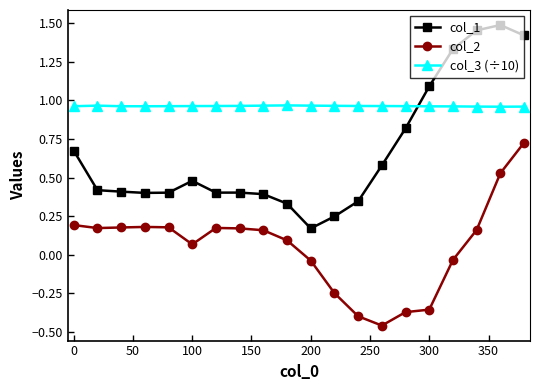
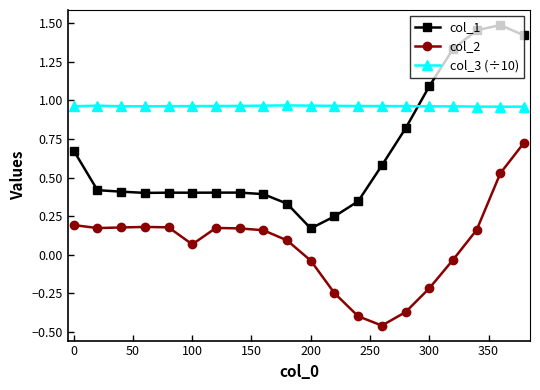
  {
    "col_1": {
      "0": 0.67,
-     "100": 0.48,
+     "100": 0.40,
      "200": 0.17,
      "300": 1.09
    },
    "col_2": {
      "0": 0.19,
      "100": 0.07,
      "200": -0.04,
-     "300": -0.36
+     "300": -0.22
    },
    "col_3 (÷10)": {
      "0": 0.96,
      "100": 0.96,
      "200": 0.97,
      "300": 0.96
    }
  }
